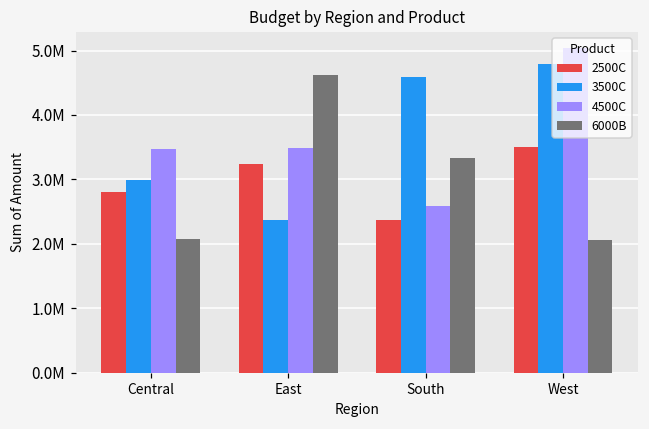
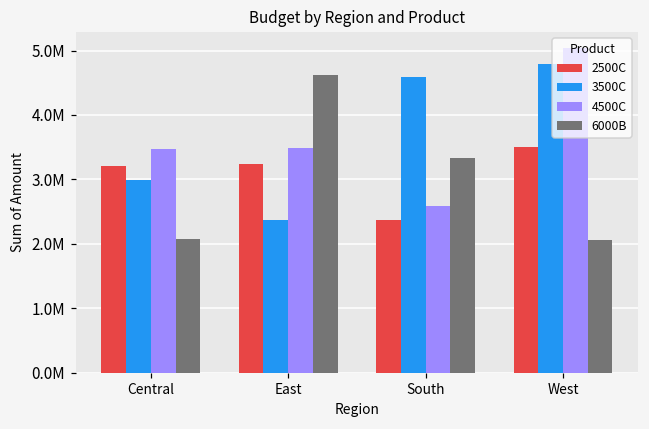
  {
    "2500C": {
-     "Central": 2800000,
+     "Central": 3200000,
      "East": 3200000,
      "South": 2400000,
      "West": 3500000
    },
    "3500C": {
      "Central": 3000000,
      "East": 2400000,
      "South": 4600000,
      "West": 4800000
    },
    "4500C": {
      "Central": 3500000,
      "East": 3500000,
      "South": 2600000
    },
    "6000B": {
      "Central": 2100000,
      "East": 4600000,
      "South": 3300000,
      "West": 2100000
    }
  }
